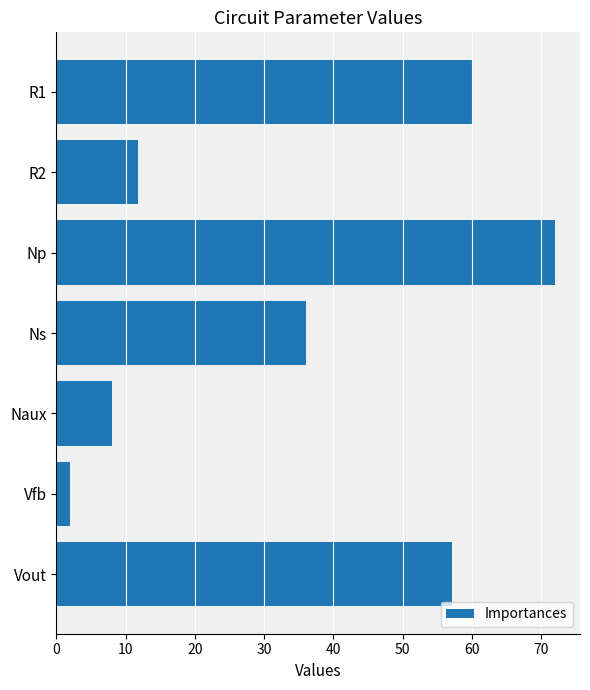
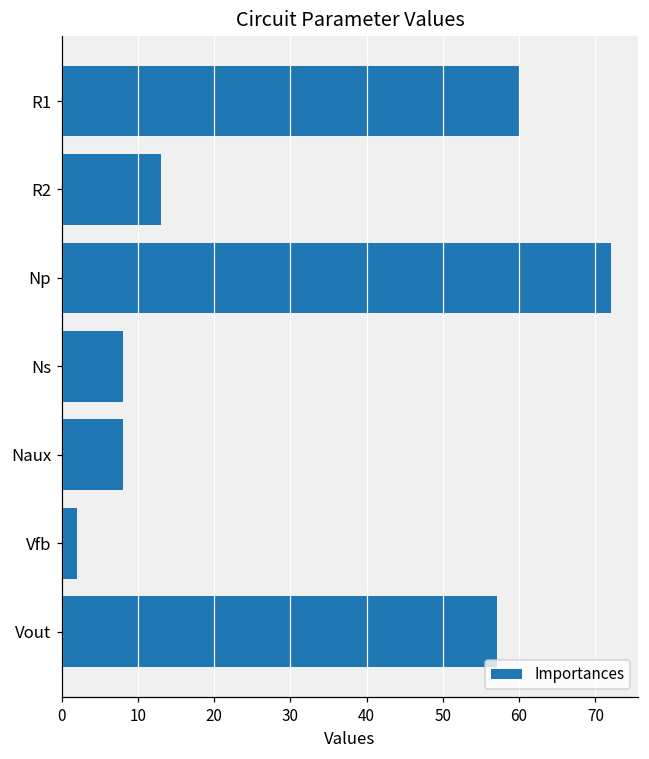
  {
    "R1": 60,
-   "R2": 12,
+   "R2": 13,
    "Np": 72,
-   "Ns": 36,
+   "Ns": 8,
    "Naux": 8,
    "Vfb": 2,
    "Vout": 57
  }
